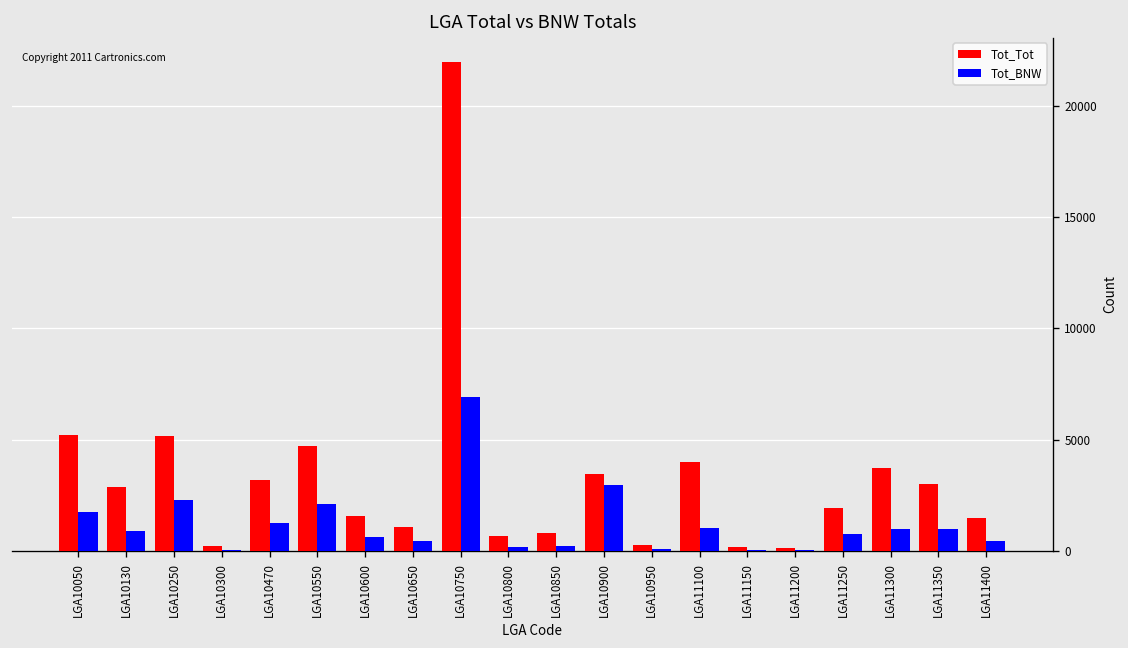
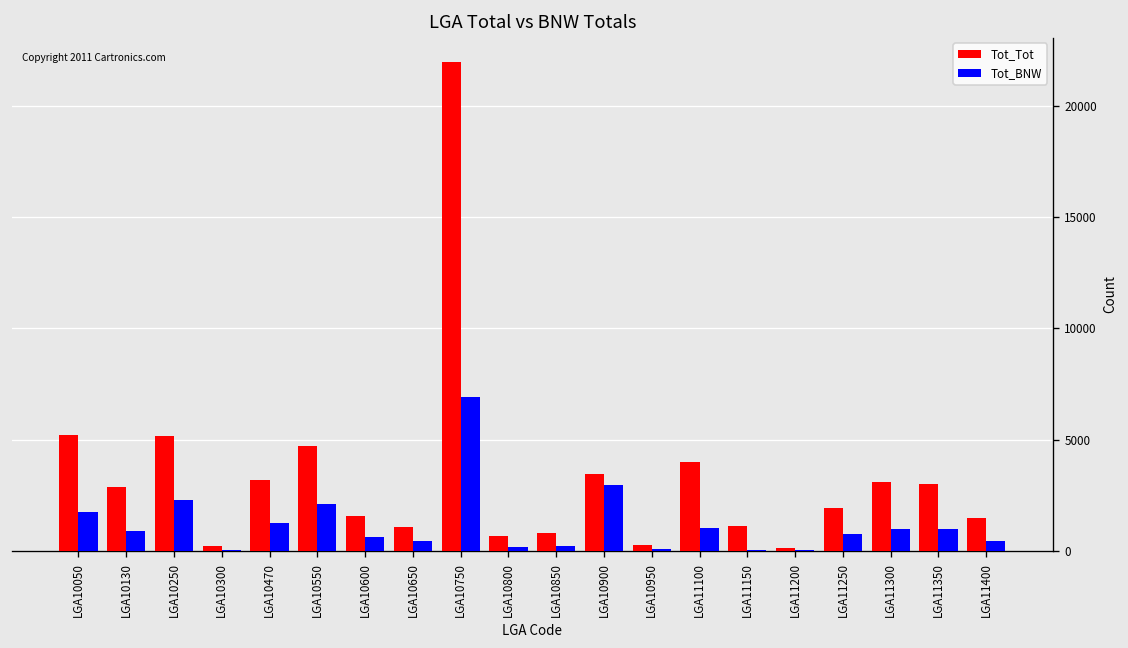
  {
    "Tot_Tot": {
      "LGA10050": 5200,
      "LGA10130": 2900,
      "LGA10250": 5200,
      "LGA10300": 200,
      "LGA10470": 3200,
      "LGA10550": 4700,
      "LGA10600": 1600,
      "LGA10650": 1100,
      "LGA10750": 22000,
      "LGA10800": 700,
      "LGA10850": 800,
      "LGA10900": 3500,
      "LGA10950": 300,
      "LGA11100": 4000,
-     "LGA11150": 200,
+     "LGA11150": 1100,
      "LGA11250": 1900,
-     "LGA11300": 3800,
+     "LGA11300": 3100,
      "LGA11350": 3000,
      "LGA11400": 1500
    },
    "Tot_BNW": {
      "LGA10050": 1700,
      "LGA10130": 900,
      "LGA10250": 2300,
      "LGA10470": 1300,
      "LGA10550": 2100,
      "LGA10600": 600,
      "LGA10650": 500,
      "LGA10750": 6900,
      "LGA10800": 200,
      "LGA10850": 200,
      "LGA10900": 3000,
      "LGA11100": 1000,
      "LGA11250": 800,
      "LGA11300": 1000,
      "LGA11350": 1000,
      "LGA11400": 500
    }
  }
